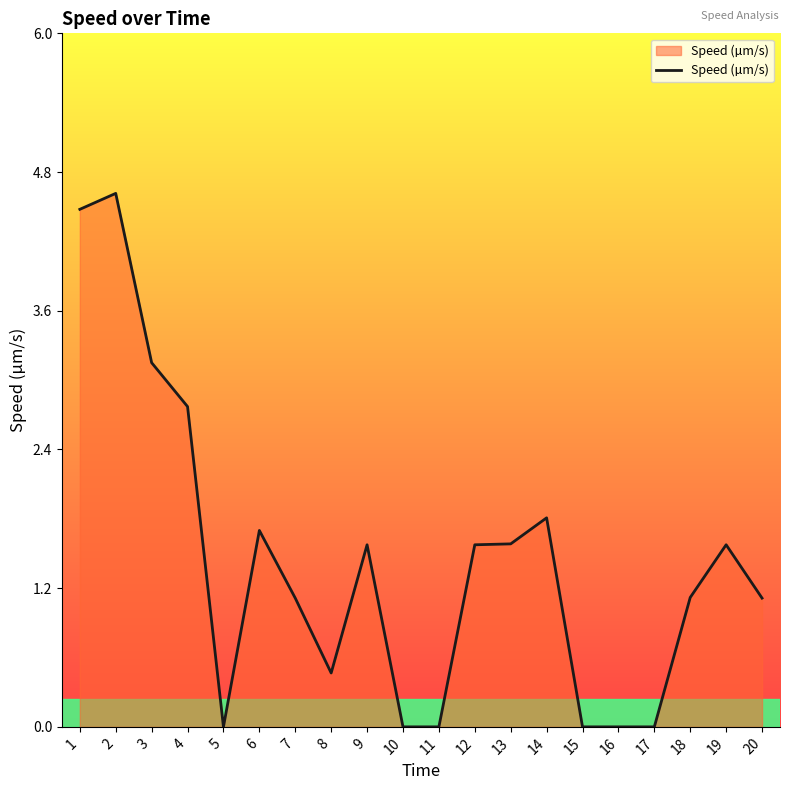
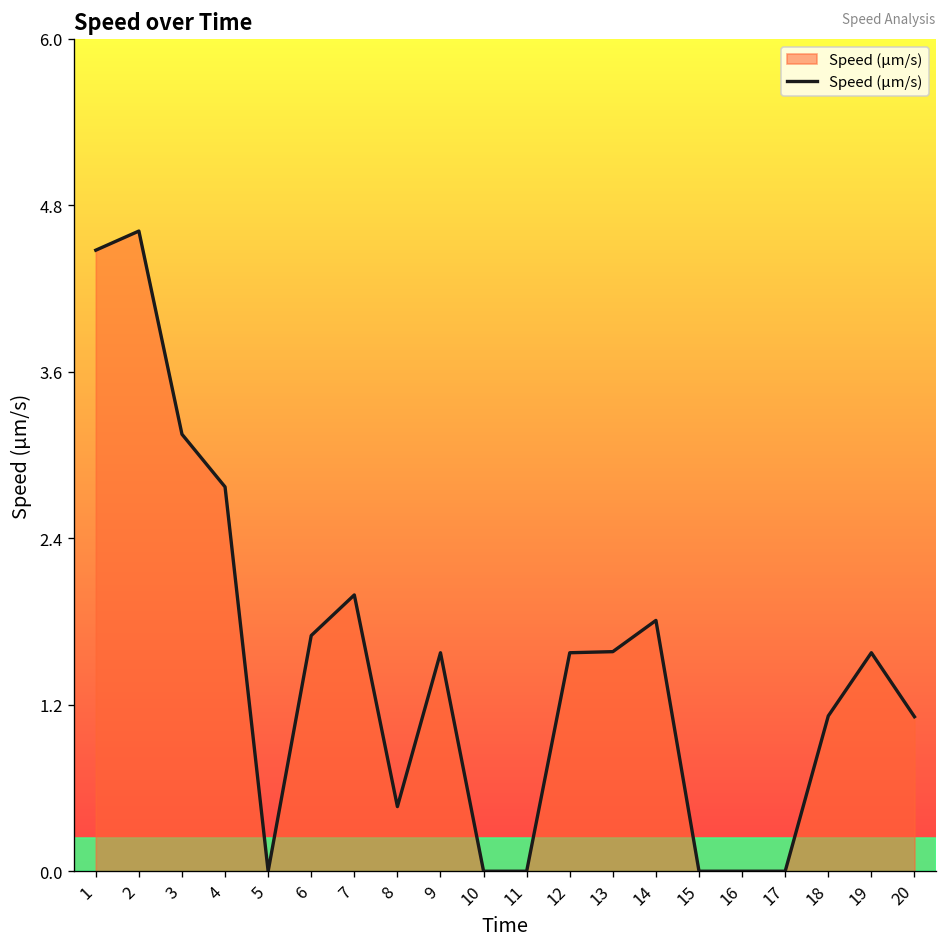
  {
    "1": 4.48,
    "2": 4.62,
    "3": 3.15,
    "4": 2.77,
    "6": 1.70,
-   "7": 1.11,
+   "7": 1.99,
    "8": 0.47,
    "9": 1.58,
    "12": 1.58,
    "13": 1.58,
    "14": 1.81,
    "18": 1.12,
    "19": 1.58,
    "20": 1.11
  }
